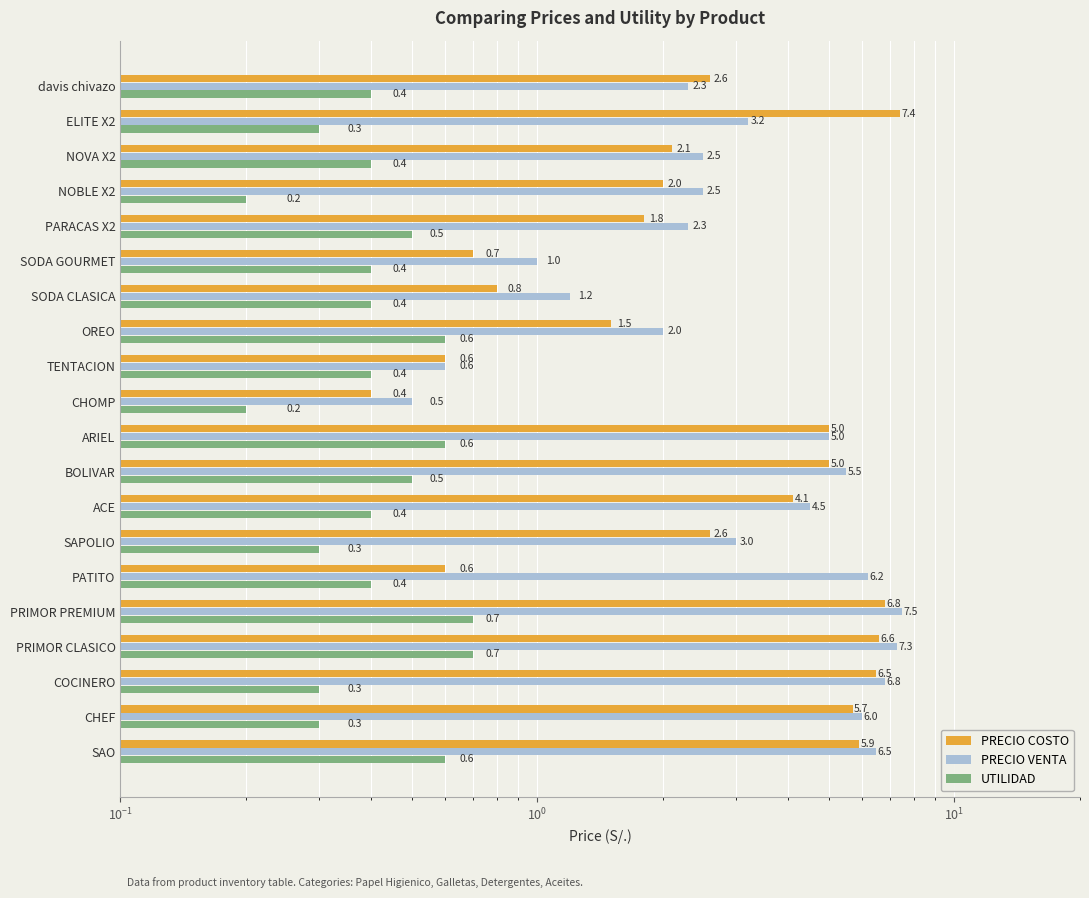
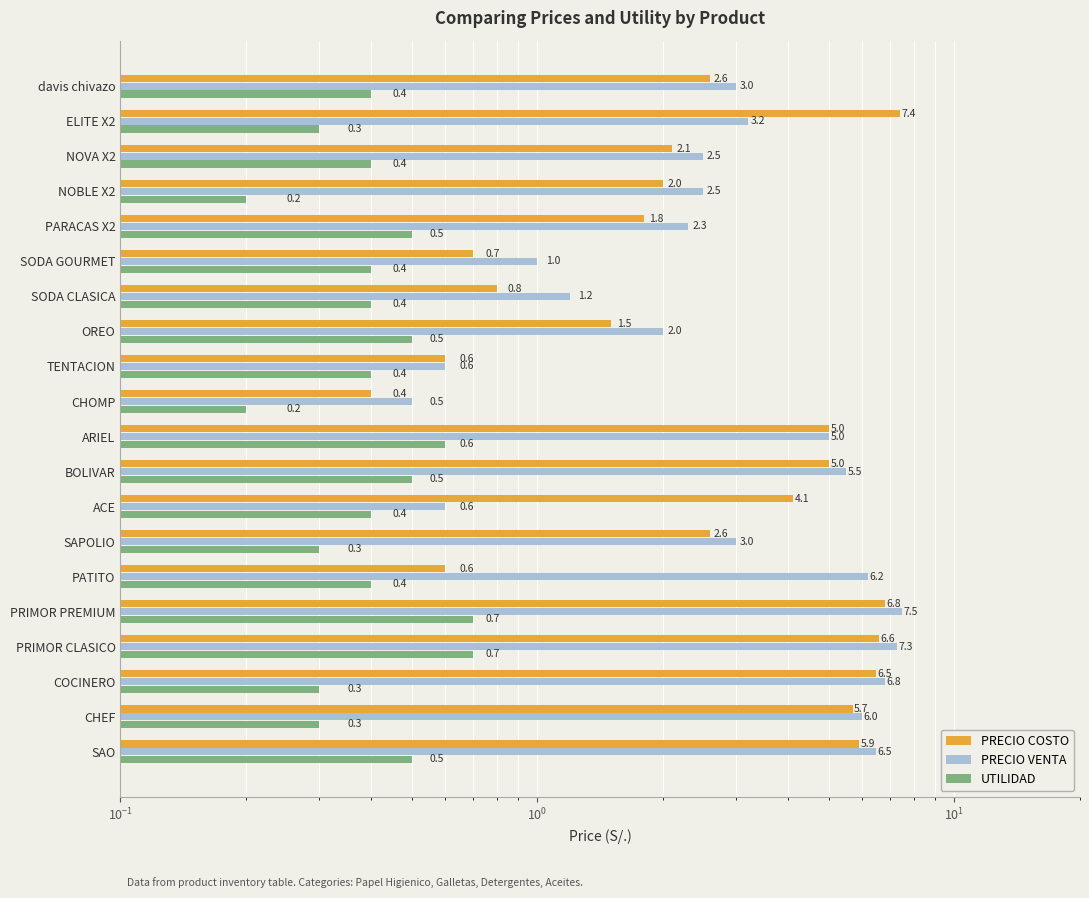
  {
    "PRECIO COSTO": {
      "davis chivazo": 2.6,
      "ELITE X2": 7.4,
      "NOVA X2": 2.1,
      "NOBLE X2": 2.0,
      "PARACAS X2": 1.8,
      "SODA GOURMET": 0.7,
      "SODA CLASICA": 0.8,
      "OREO": 1.5,
      "CHOMP": 0.4,
      "BOLIVAR": 5.0,
      "ACE": 4.1,
      "SAPOLIO": 2.6,
      "PATITO": 0.6,
      "PRIMOR PREMIUM": 6.8,
      "PRIMOR CLASICO": 6.6,
      "COCINERO": 6.5,
      "CHEF": 5.7,
      "SAO": 5.9
    },
    "PRECIO VENTA": {
-     "davis chivazo": 2.3,
+     "davis chivazo": 3.0,
      "ELITE X2": 3.2,
      "NOVA X2": 2.5,
      "NOBLE X2": 2.5,
      "PARACAS X2": 2.3,
      "SODA GOURMET": 1.0,
      "SODA CLASICA": 1.2,
      "OREO": 2.0,
      "CHOMP": 0.5,
      "BOLIVAR": 5.5,
-     "ACE": 4.5,
+     "ACE": 0.6,
      "SAPOLIO": 3.0,
      "PATITO": 6.2,
      "PRIMOR PREMIUM": 7.5,
      "PRIMOR CLASICO": 7.3,
      "COCINERO": 6.8,
      "CHEF": 6.0,
      "SAO": 6.5
    },
    "UTILIDAD": {
      "davis chivazo": 0.4,
      "NOVA X2": 0.4,
      "PARACAS X2": 0.5,
      "SODA GOURMET": 0.4,
      "SODA CLASICA": 0.4,
-     "OREO": 0.6,
+     "OREO": 0.5,
      "TENTACION": 0.4,
      "ARIEL": 0.6,
      "BOLIVAR": 0.5,
      "ACE": 0.4,
      "PATITO": 0.4,
      "PRIMOR PREMIUM": 0.7,
      "PRIMOR CLASICO": 0.7,
-     "SAO": 0.6
+     "SAO": 0.5
    }
  }
